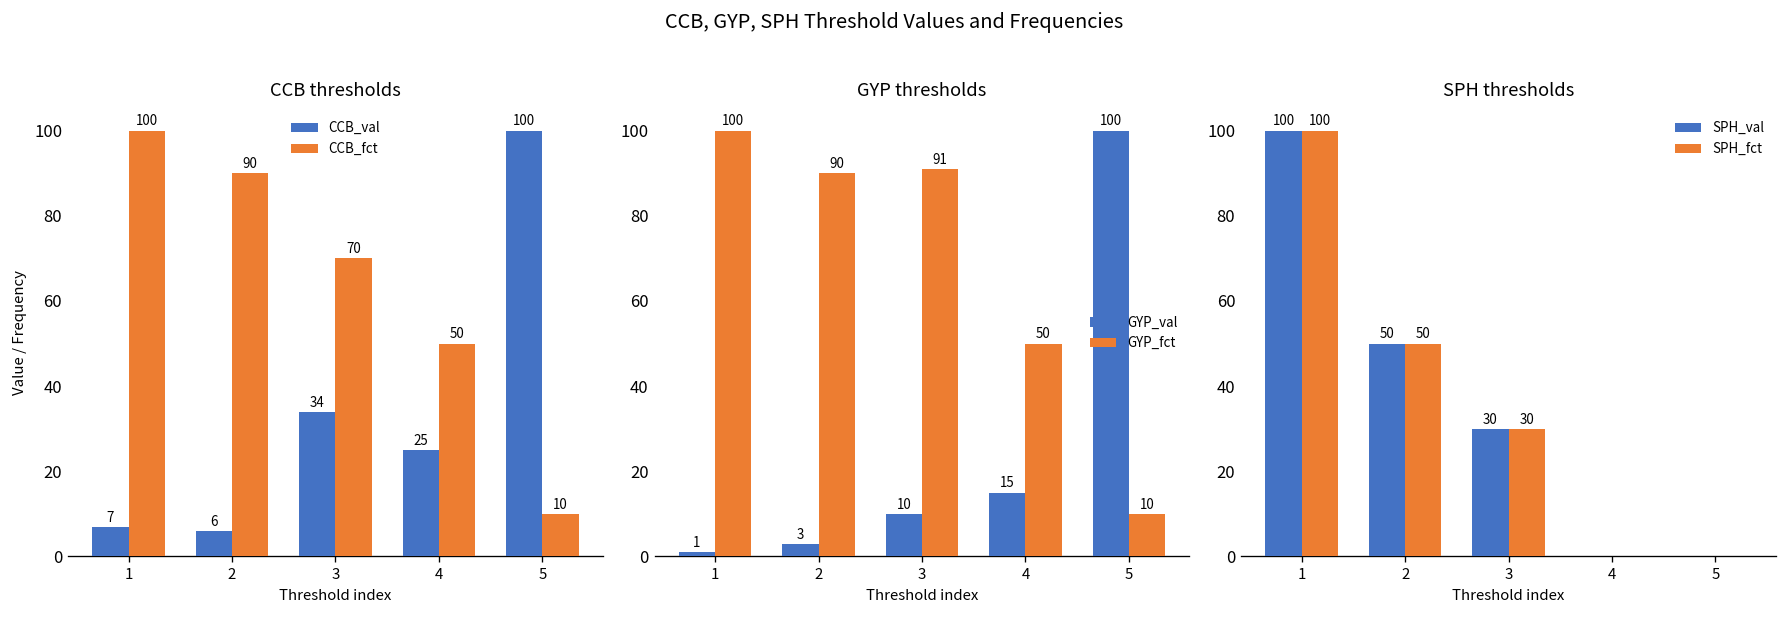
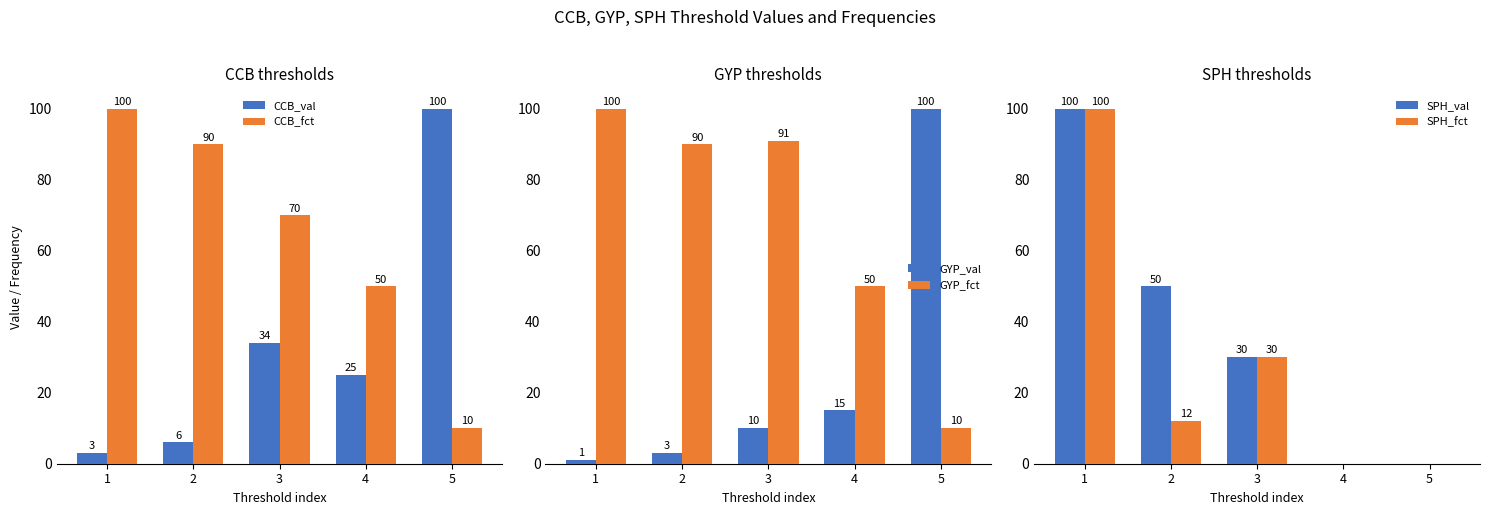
  {
    "CCB thresholds": {
      "CCB_val": {
-       "1": 7,
+       "1": 3,
        "2": 6,
        "3": 34,
        "4": 25,
        "5": 100
      },
      "CCB_fct": {
        "1": 100,
        "2": 90,
        "3": 70,
        "4": 50,
        "5": 10
      }
    },
    "GYP thresholds": {
      "GYP_val": {
        "1": 1,
        "2": 3,
        "3": 10,
        "4": 15,
        "5": 100
      },
      "GYP_fct": {
        "1": 100,
        "2": 90,
        "3": 91,
        "4": 50,
        "5": 10
      }
    },
    "SPH thresholds": {
      "SPH_val": {
        "1": 100,
        "2": 50,
        "3": 30
      },
      "SPH_fct": {
        "1": 100,
-       "2": 50,
+       "2": 12,
        "3": 30
      }
    }
  }
